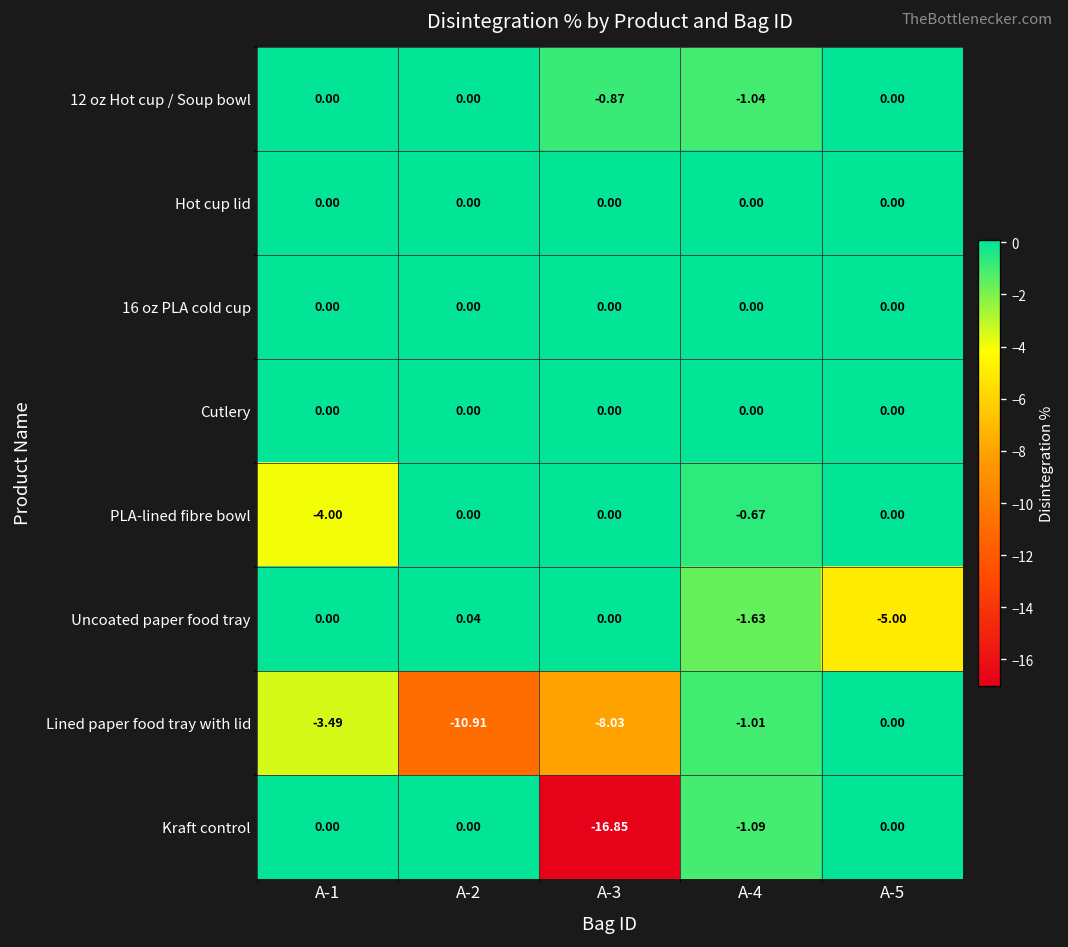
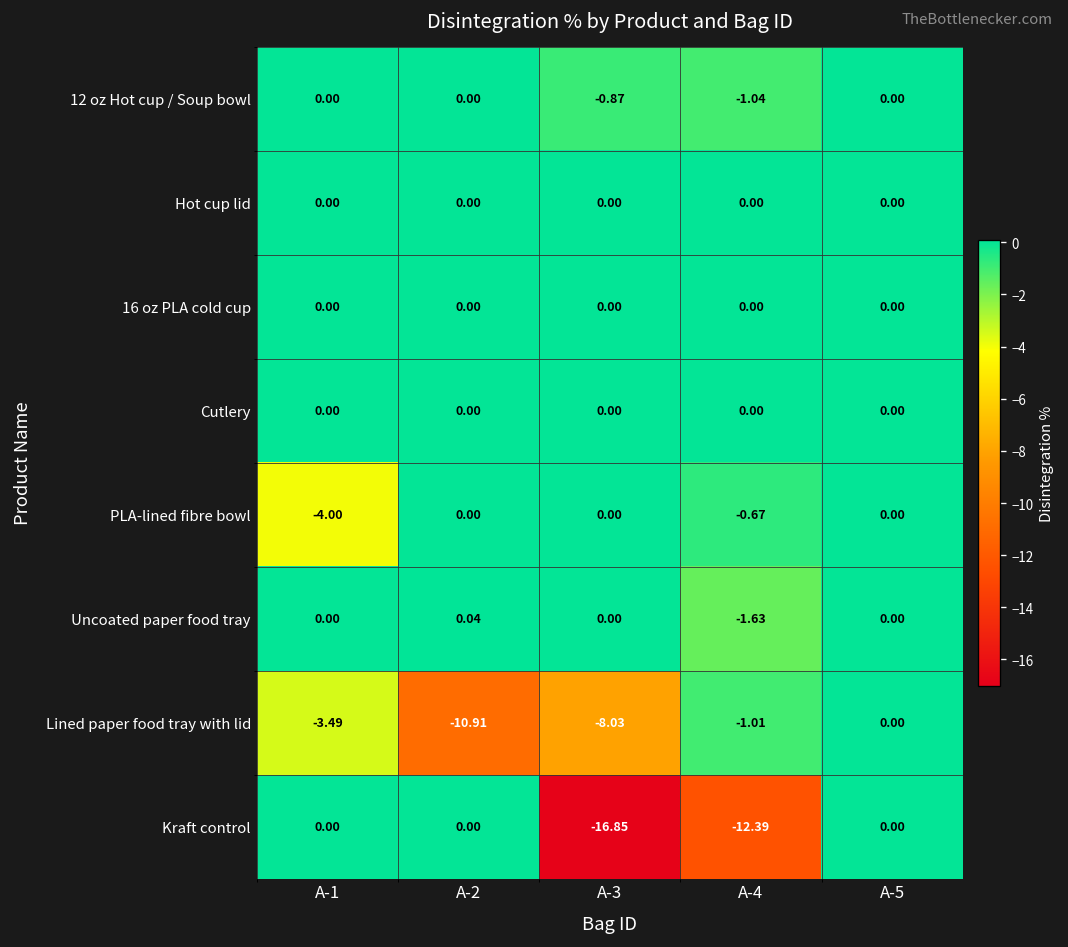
  {
    "12 oz Hot cup / Soup bowl": {
      "A-1": 0.00,
      "A-2": 0.00,
      "A-3": -0.87,
      "A-4": -1.04,
      "A-5": 0.00
    },
    "Hot cup lid": {
      "A-1": 0.00,
      "A-2": 0.00,
      "A-3": 0.00,
      "A-4": 0.00,
      "A-5": 0.00
    },
    "16 oz PLA cold cup": {
      "A-1": 0.00,
      "A-2": 0.00,
      "A-3": 0.00,
      "A-4": 0.00,
      "A-5": 0.00
    },
    "Cutlery": {
      "A-1": 0.00,
      "A-2": 0.00,
      "A-3": 0.00,
      "A-4": 0.00,
      "A-5": 0.00
    },
    "PLA-lined fibre bowl": {
      "A-1": -4.00,
      "A-2": 0.00,
      "A-3": 0.00,
      "A-4": -0.67,
      "A-5": 0.00
    },
    "Uncoated paper food tray": {
      "A-1": 0.00,
      "A-2": 0.04,
      "A-3": 0.00,
      "A-4": -1.63,
-     "A-5": -5.00
+     "A-5": 0.00
    },
    "Lined paper food tray with lid": {
      "A-1": -3.49,
      "A-2": -10.91,
      "A-3": -8.03,
      "A-4": -1.01,
      "A-5": 0.00
    },
    "Kraft control": {
      "A-1": 0.00,
      "A-2": 0.00,
      "A-3": -16.85,
-     "A-4": -1.09,
+     "A-4": -12.39,
      "A-5": 0.00
    }
  }
